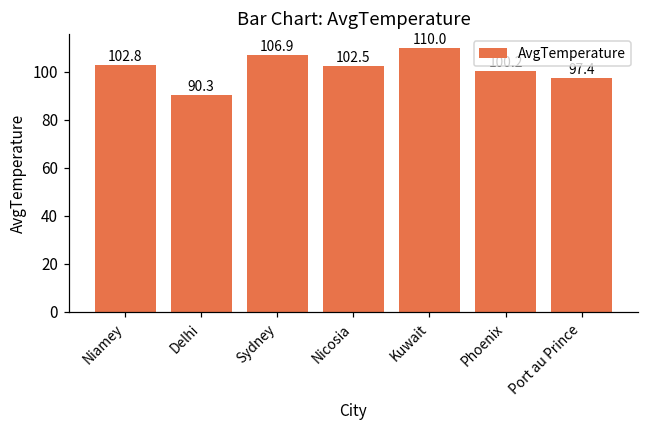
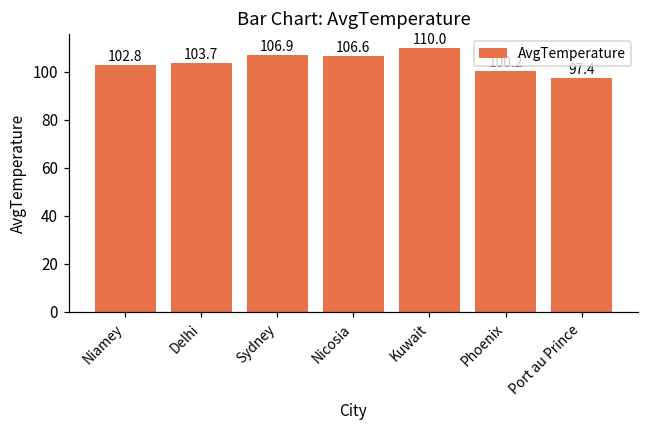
  {
    "Niamey": 102.8,
-   "Delhi": 90.3,
+   "Delhi": 103.7,
    "Sydney": 106.9,
-   "Nicosia": 102.5,
+   "Nicosia": 106.6,
    "Kuwait": 110.0
  }
